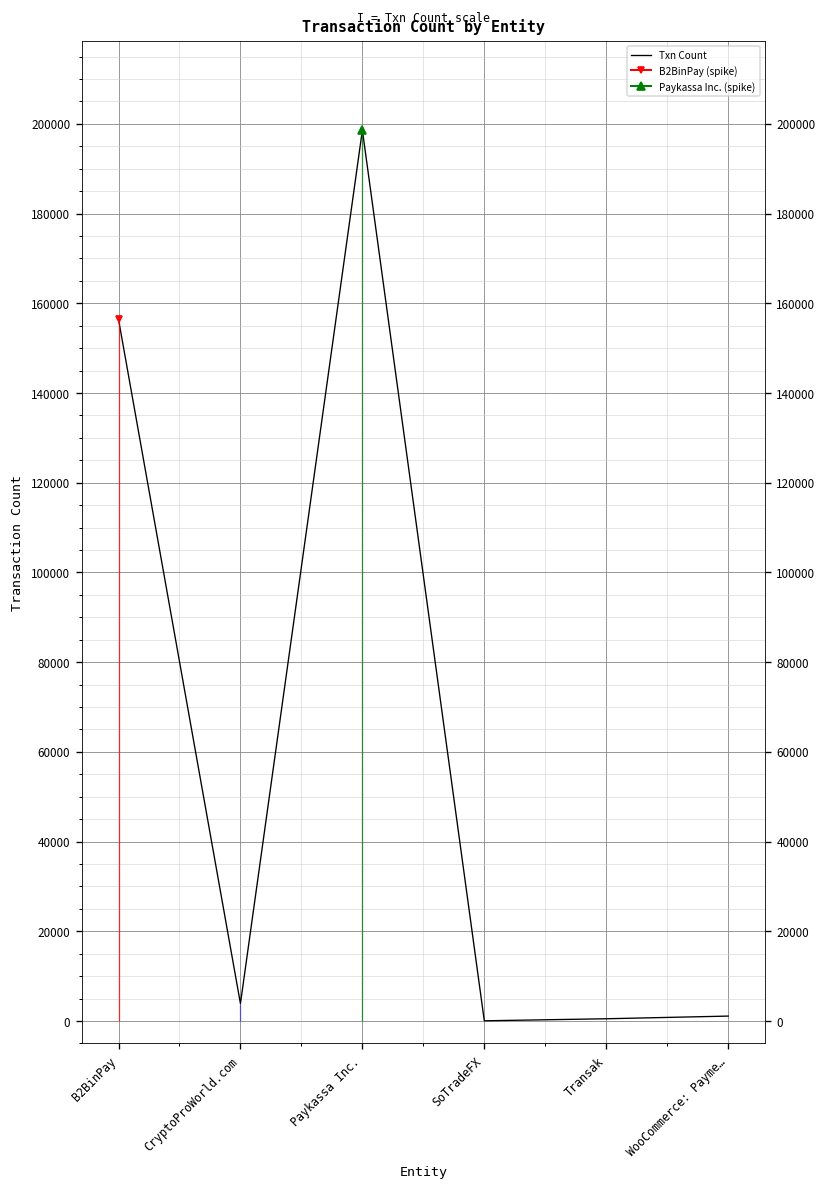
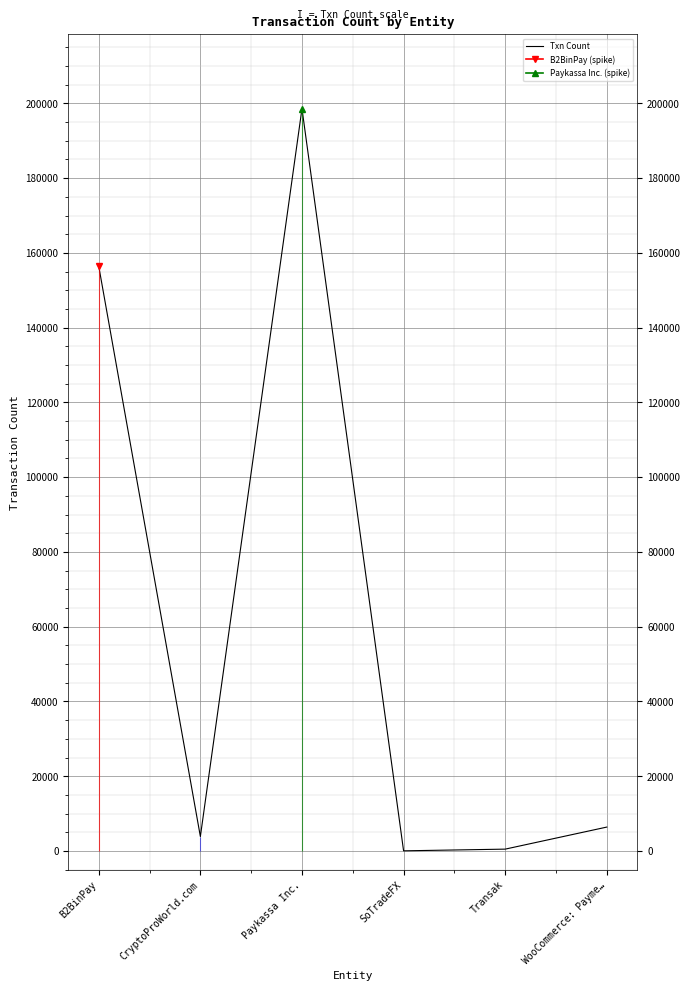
  {
    "Txn Count": {
      "CryptoProWorld.com": 4000,
      "SoTradeFX": 0,
      "Transak": 1000,
-     "WooCommerce: Payme…": 1000
+     "WooCommerce: Payme…": 6000
    }
  }
